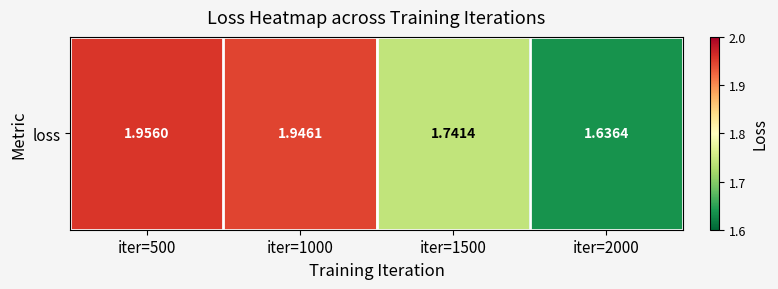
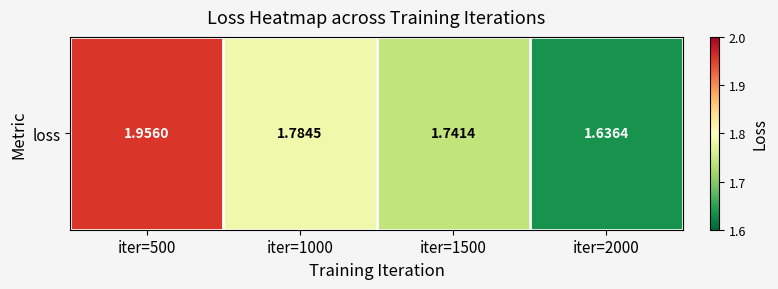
  {
    "loss": {
      "iter=500": 1.9560,
-     "iter=1000": 1.9461,
+     "iter=1000": 1.7845,
      "iter=1500": 1.7414,
      "iter=2000": 1.6364
    }
  }
